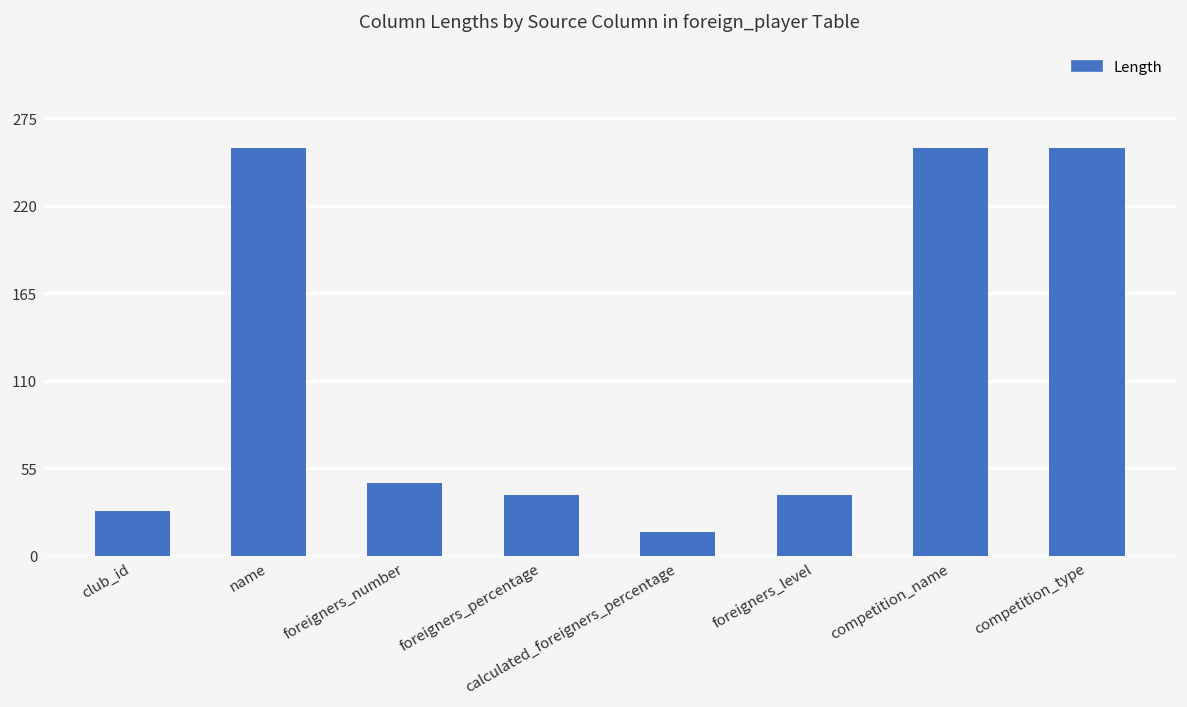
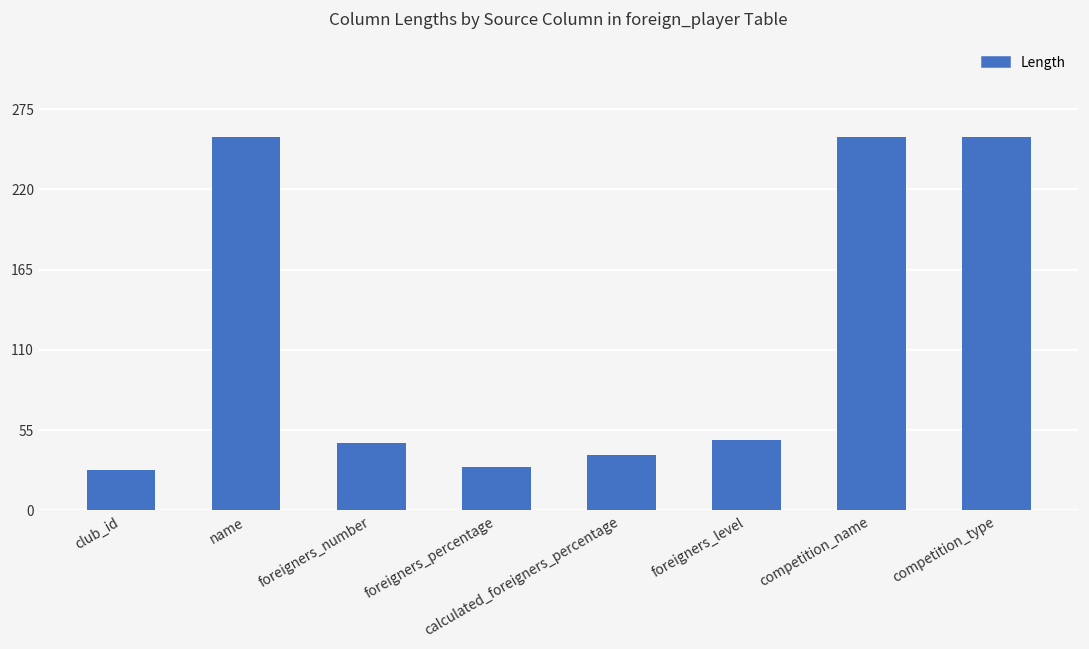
  {
    "club_id": 28,
    "name": 256,
    "foreigners_number": 46,
-   "foreigners_percentage": 38,
-   "calculated_foreigners_percentage": 15,
-   "foreigners_level": 38,
+   "foreigners_percentage": 30,
+   "calculated_foreigners_percentage": 38,
+   "foreigners_level": 48,
    "competition_name": 256,
    "competition_type": 256
  }
